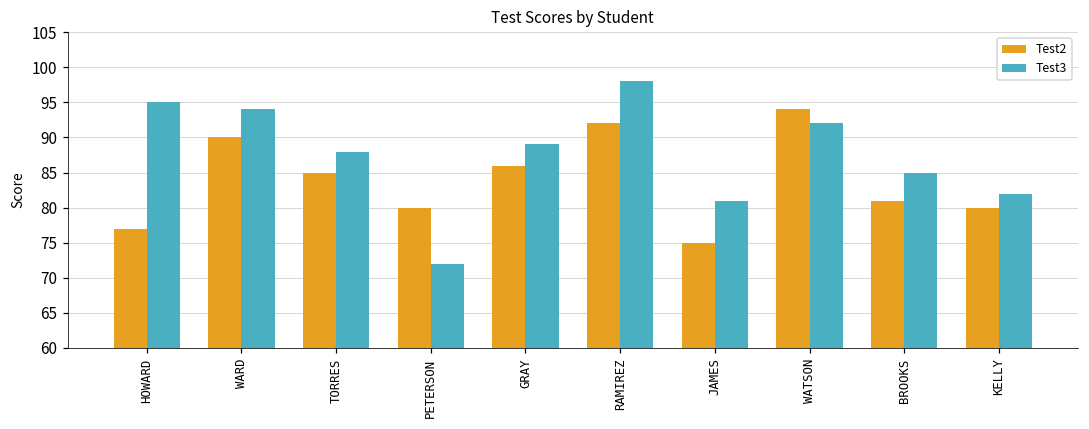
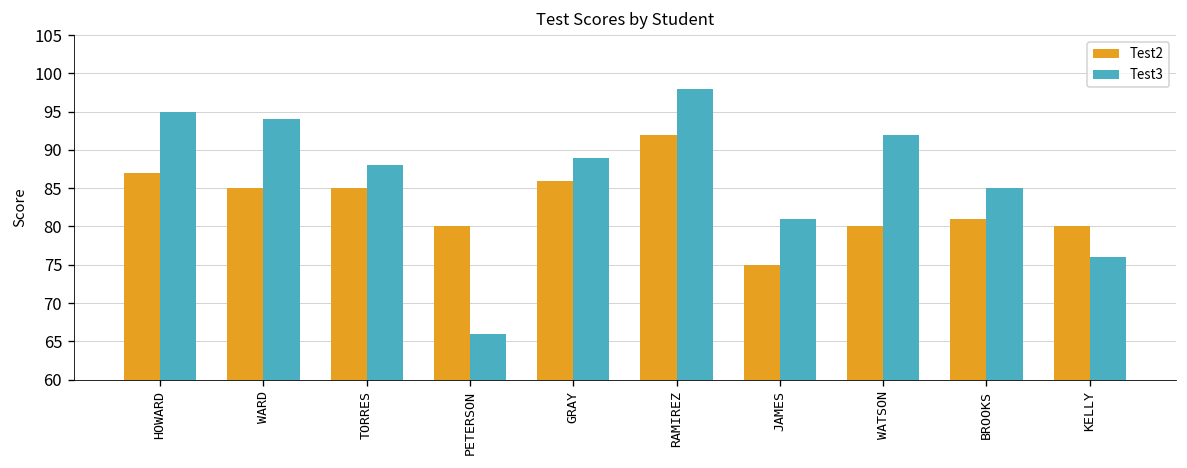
  {
    "Test2": {
-     "HOWARD": 77,
-     "WARD": 90,
+     "HOWARD": 87,
+     "WARD": 85,
      "TORRES": 85,
      "PETERSON": 80,
      "GRAY": 86,
      "RAMIREZ": 92,
      "JAMES": 75,
-     "WATSON": 94,
+     "WATSON": 80,
      "BROOKS": 81,
      "KELLY": 80
    },
    "Test3": {
      "HOWARD": 95,
      "WARD": 94,
      "TORRES": 88,
-     "PETERSON": 72,
+     "PETERSON": 66,
      "GRAY": 89,
      "RAMIREZ": 98,
      "JAMES": 81,
      "WATSON": 92,
      "BROOKS": 85,
-     "KELLY": 82
+     "KELLY": 76
    }
  }
